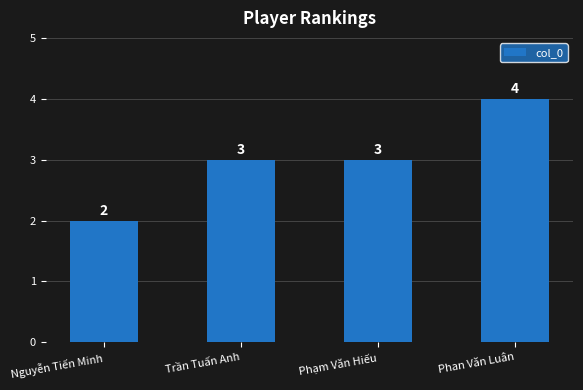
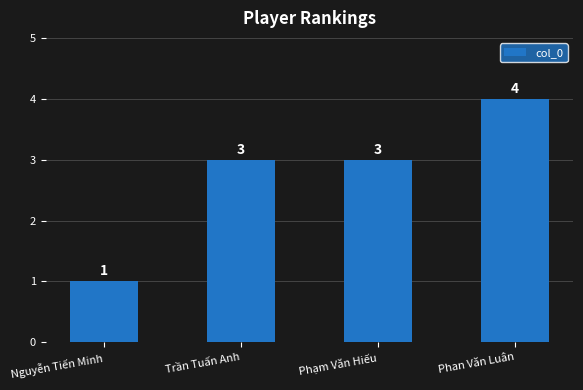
  {
-   "Nguyễn Tiến Minh": 2,
+   "Nguyễn Tiến Minh": 1,
    "Trần Tuấn Anh": 3,
    "Phạm Văn Hiếu": 3,
    "Phan Văn Luân": 4
  }
